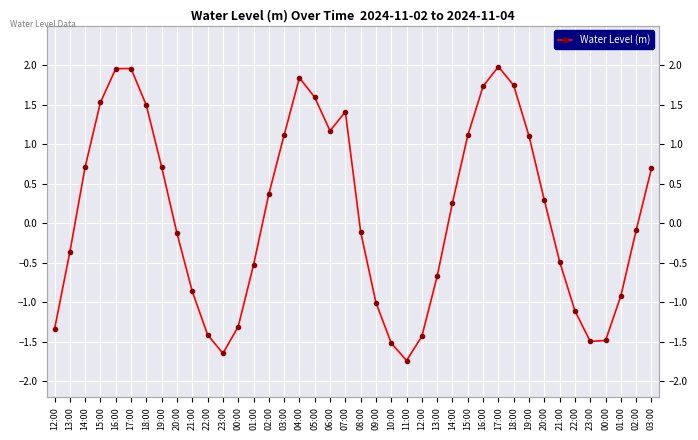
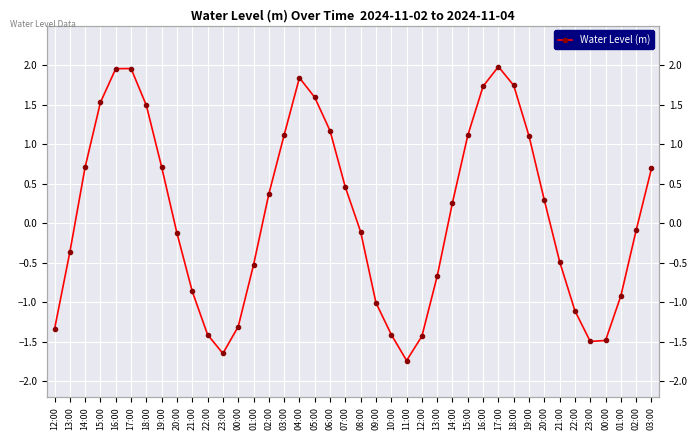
  {
    "04:00": 1.8,
    "05:00": 1.6,
    "06:00": 1.2,
-   "07:00": 1.4,
+   "07:00": 0.5,
    "08:00": -0.1,
    "09:00": -1.0,
-   "10:00": -1.5,
+   "10:00": -1.4,
    "11:00": -1.7
  }
